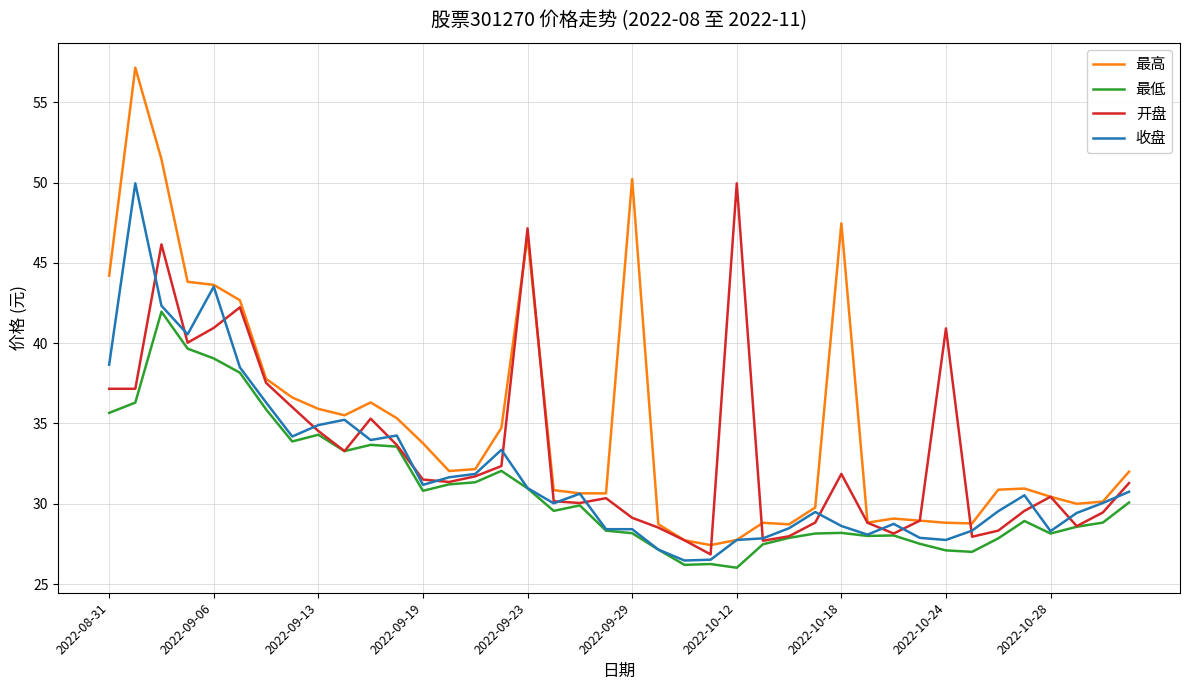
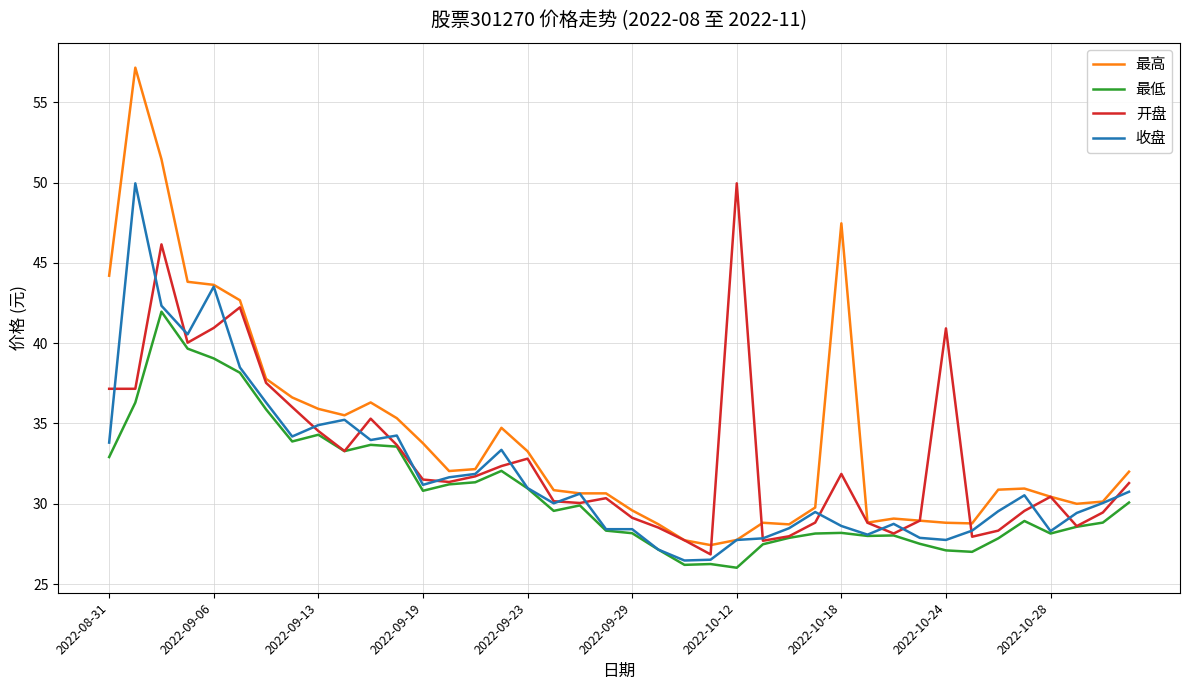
  {
    "最高": {
      "2022-08-31": 44.2,
      "2022-09-13": 35.9,
      "2022-09-19": 33.8,
-     "2022-09-23": 46.6,
-     "2022-09-29": 50.2,
+     "2022-09-23": 33.3,
+     "2022-09-29": 29.6,
      "2022-10-18": 47.5,
      "2022-10-24": 28.8
    },
    "最低": {
-     "2022-08-31": 35.7,
+     "2022-08-31": 32.9,
      "2022-09-06": 39.1,
      "2022-09-13": 34.3,
      "2022-09-19": 30.8,
      "2022-09-29": 28.2,
      "2022-10-12": 26.0,
      "2022-10-18": 28.2,
      "2022-10-24": 27.1
    },
    "开盘": {
      "2022-08-31": 37.2,
      "2022-09-06": 41.0,
      "2022-09-13": 34.5,
      "2022-09-19": 31.5,
-     "2022-09-23": 47.2,
+     "2022-09-23": 32.8,
      "2022-09-29": 29.1,
      "2022-10-12": 50.0,
      "2022-10-18": 31.9,
      "2022-10-24": 40.9
    },
    "收盘": {
-     "2022-08-31": 38.7,
+     "2022-08-31": 33.8,
      "2022-09-13": 34.9,
      "2022-09-19": 31.2,
      "2022-09-29": 28.4,
      "2022-10-18": 28.6,
      "2022-10-24": 27.8
    }
  }
